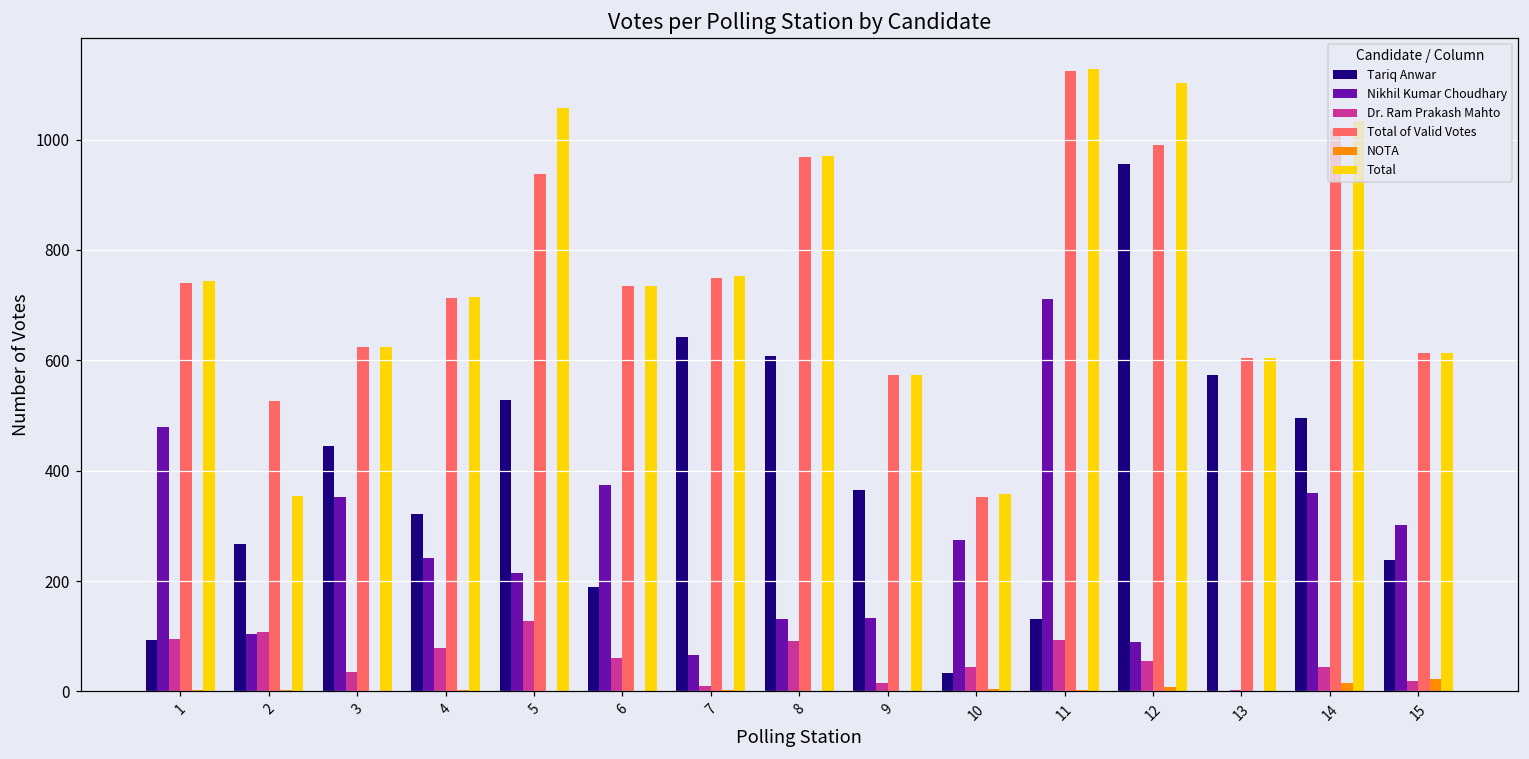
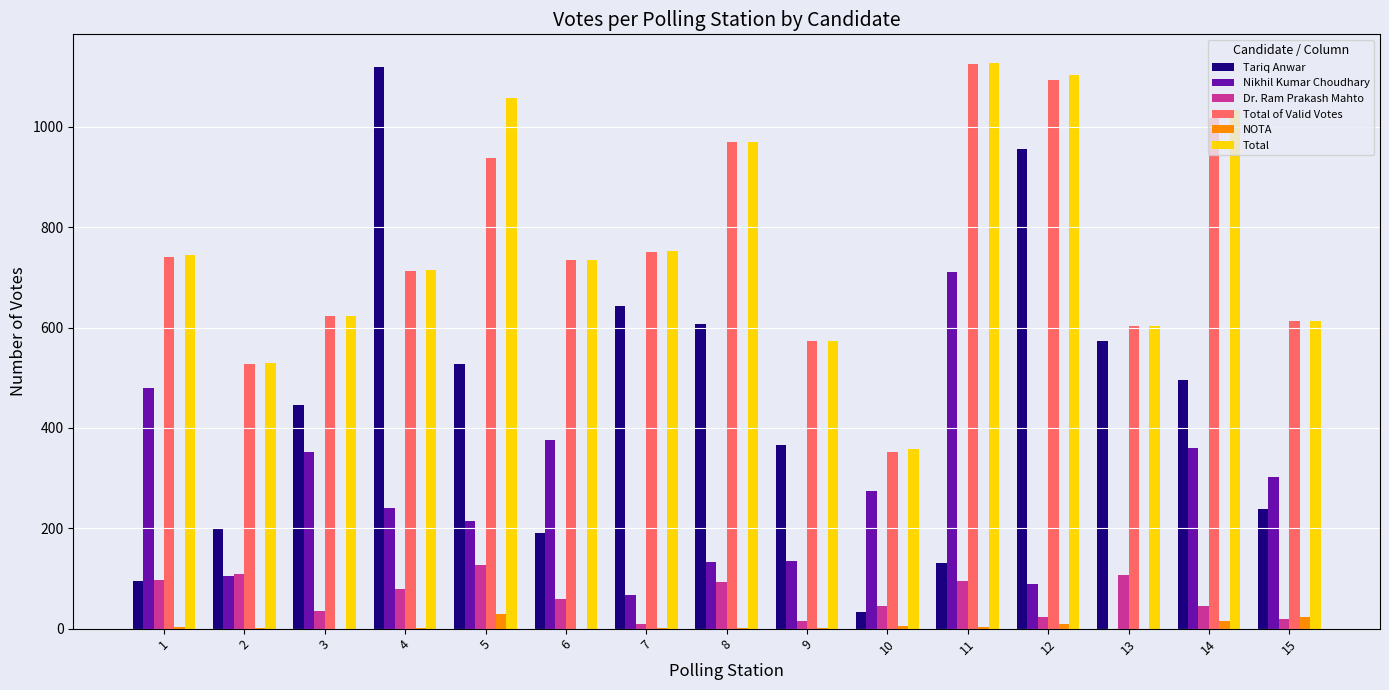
  {
    "Tariq Anwar": {
      "1": 90,
-     "2": 270,
+     "2": 200,
      "3": 450,
-     "4": 320,
+     "4": 1120,
      "5": 530,
      "6": 190,
      "7": 640,
      "8": 610,
      "9": 370,
      "10": 30,
      "11": 130,
      "12": 960,
      "13": 570,
      "14": 500,
      "15": 240
    },
    "Nikhil Kumar Choudhary": {
      "1": 480,
      "2": 110,
      "3": 350,
      "4": 240,
      "5": 220,
      "6": 380,
      "7": 70,
      "8": 130,
      "9": 130,
      "10": 270,
      "11": 710,
      "12": 90,
      "13": 0,
      "14": 360,
      "15": 300
    },
    "Dr. Ram Prakash Mahto": {
      "1": 100,
      "2": 110,
      "3": 40,
      "4": 80,
      "5": 130,
      "6": 60,
      "7": 10,
      "8": 90,
      "9": 20,
      "10": 50,
      "11": 90,
-     "12": 60,
-     "13": 0,
+     "12": 20,
+     "13": 110,
      "14": 50,
      "15": 20
    },
    "Total of Valid Votes": {
      "1": 740,
      "2": 530,
      "3": 620,
      "4": 710,
      "5": 940,
      "6": 730,
      "7": 750,
      "8": 970,
      "9": 570,
      "10": 350,
      "11": 1130,
-     "12": 990,
+     "12": 1090,
      "13": 600,
      "15": 610
    },
    "NOTA": {
      "3": 0,
-     "5": 0,
+     "5": 30,
      "6": 0,
      "10": 10,
      "12": 10,
      "13": 0,
      "14": 20,
      "15": 20
    },
    "Total": {
      "1": 740,
-     "2": 350,
+     "2": 530,
      "3": 620,
      "4": 720,
      "5": 1060,
      "6": 730,
      "7": 750,
      "8": 970,
      "9": 570,
      "10": 360,
      "11": 1130,
      "12": 1100,
      "13": 600,
      "15": 610
    }
  }
